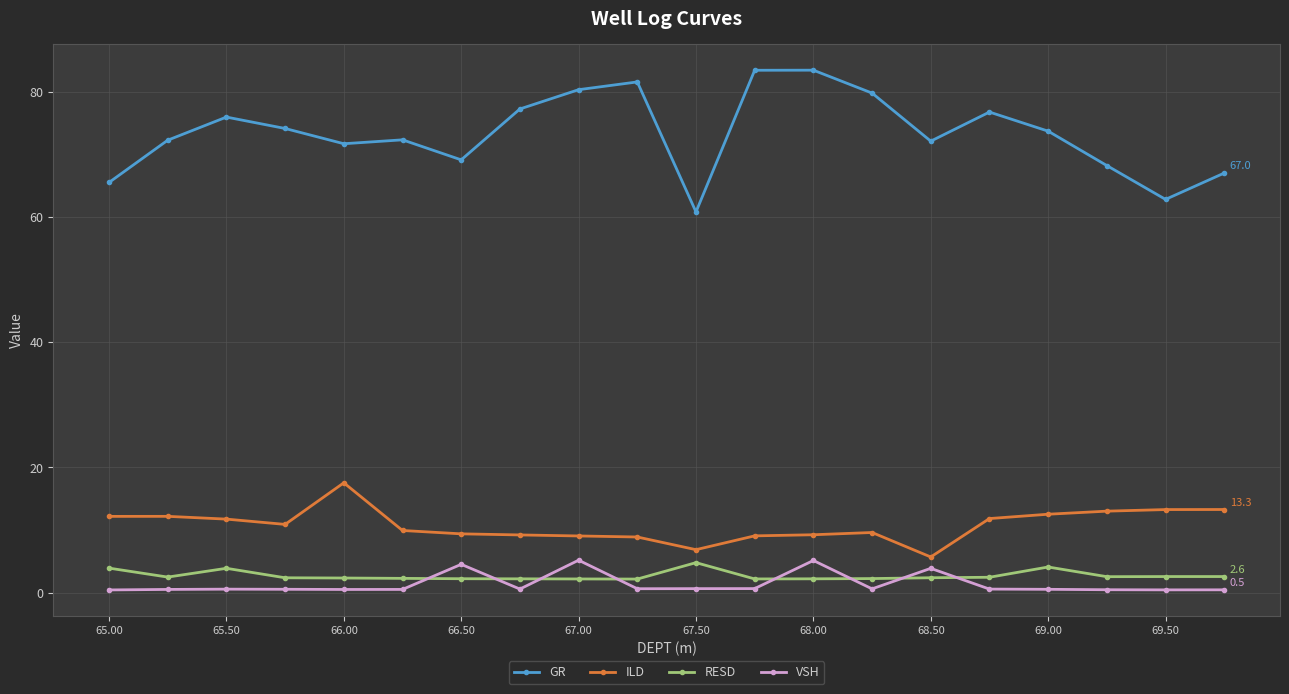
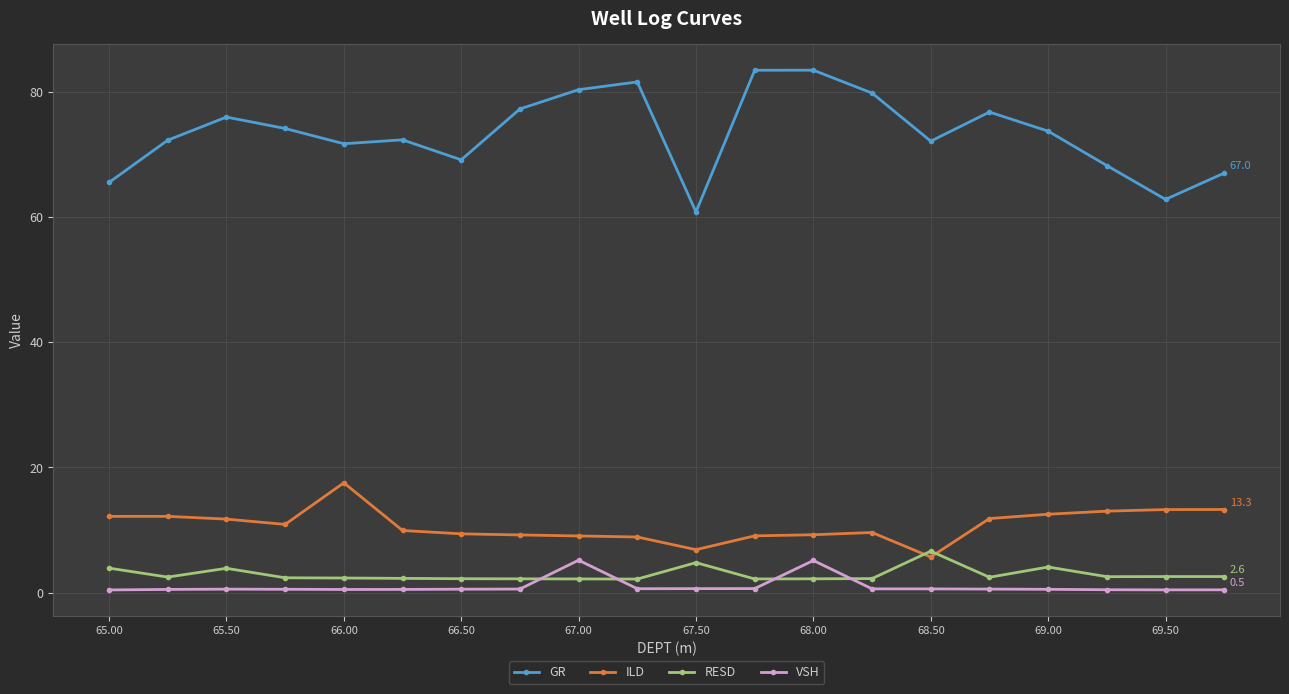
  {
    "GR": {
      "65.00": 65,
      "65.50": 76,
      "66.00": 72,
      "66.50": 69,
      "67.00": 80,
      "67.50": 61,
      "68.00": 83,
      "68.50": 72,
      "69.00": 74,
      "69.50": 63
    },
    "ILD": {
      "65.00": 12,
      "65.50": 12,
      "66.00": 18,
      "66.50": 9,
      "67.00": 9,
      "67.50": 7,
      "68.00": 9,
      "68.50": 6,
      "69.00": 13,
      "69.50": 13
    },
    "RESD": {
      "65.00": 4,
      "65.50": 4,
      "66.00": 2,
      "66.50": 2,
      "67.00": 2,
      "67.50": 5,
      "68.00": 2,
-     "68.50": 2,
+     "68.50": 7,
      "69.00": 4,
      "69.50": 3
    },
    "VSH": {
      "65.00": 0,
      "65.50": 1,
      "66.00": 1,
-     "66.50": 5,
+     "66.50": 1,
      "67.00": 5,
      "67.50": 1,
      "68.00": 5,
-     "68.50": 4,
+     "68.50": 1,
      "69.00": 1,
      "69.50": 0
    }
  }
